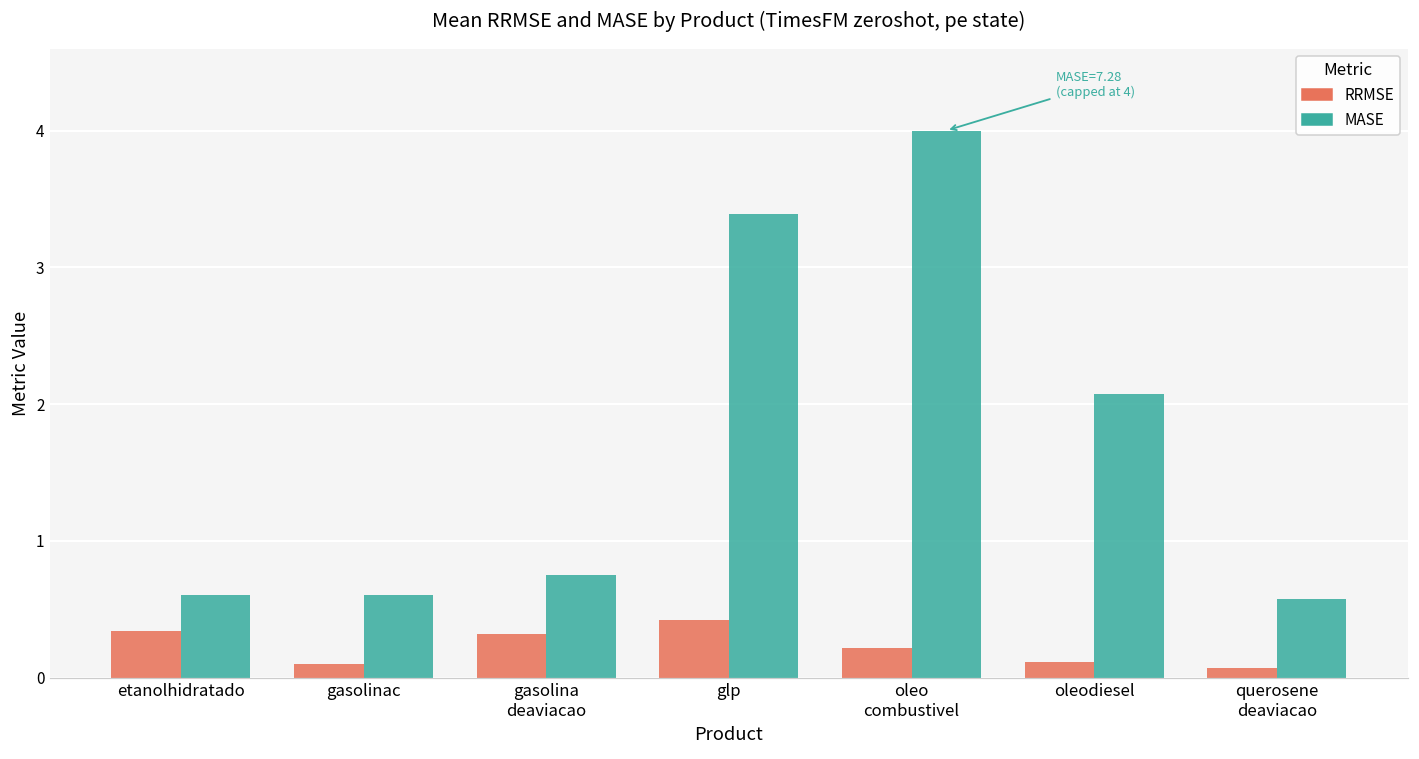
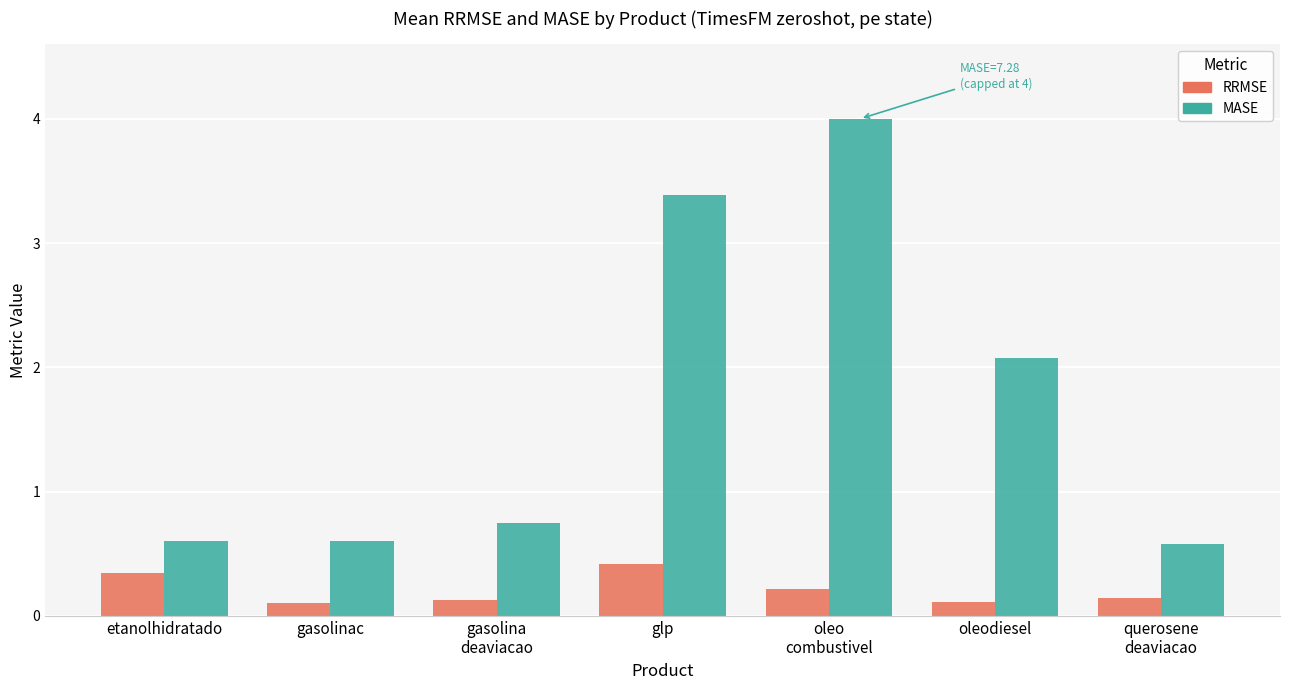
  {
    "RRMSE": {
      "etanolhidratado": 0.34,
      "gasolinac": 0.10,
-     "gasolina deaviacao": 0.32,
+     "gasolina deaviacao": 0.13,
      "glp": 0.42,
      "oleo combustivel": 0.21,
      "oleodiesel": 0.11,
-     "querosene deaviacao": 0.07
+     "querosene deaviacao": 0.14
    },
    "MASE": {
      "oleo combustivel": 4
    }
  }
